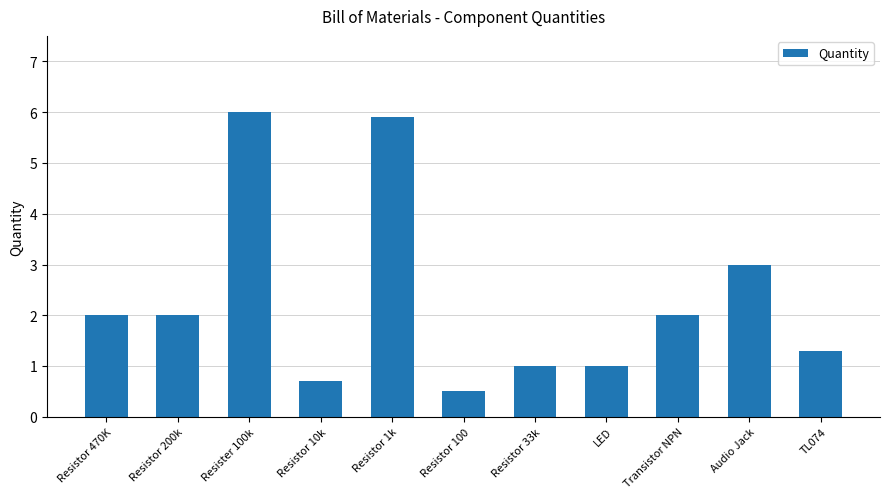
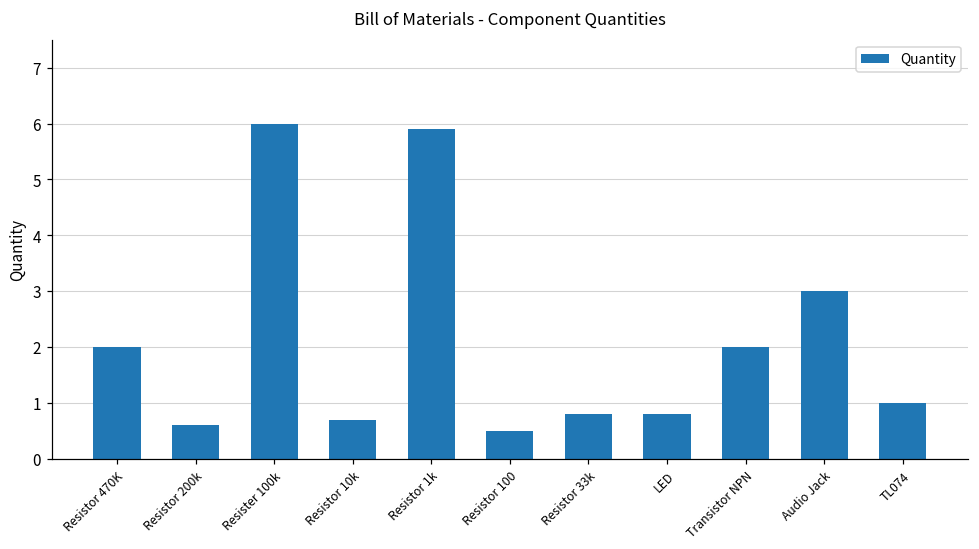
  {
    "Resistor 470K": 2.0,
-   "Resistor 200k": 2.0,
+   "Resistor 200k": 0.6,
    "Resister 100k": 6.0,
    "Resistor 10k": 0.7,
    "Resistor 1k": 5.9,
    "Resistor 100": 0.5,
-   "Resistor 33k": 1.0,
-   "LED": 1.0,
+   "Resistor 33k": 0.8,
+   "LED": 0.8,
    "Transistor NPN": 2.0,
    "Audio Jack": 3.0,
-   "TL074": 1.3
+   "TL074": 1.0
  }
